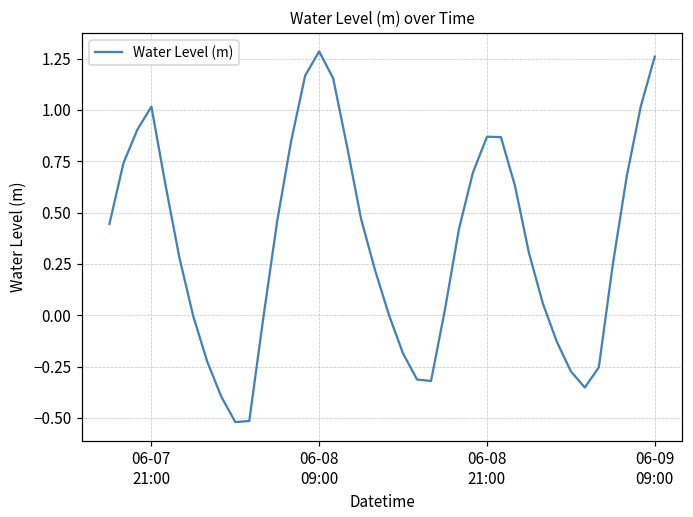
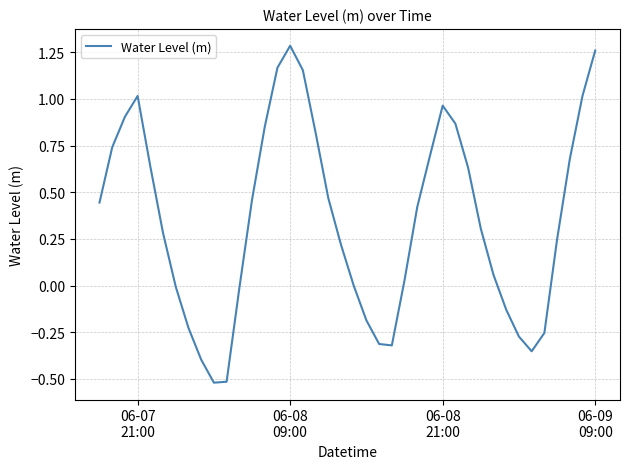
  {
    "06-07 21:00": 1.02,
    "06-08 09:00": 1.28,
-   "06-08 21:00": 0.87,
+   "06-08 21:00": 0.96,
    "06-09 09:00": 1.26
  }
